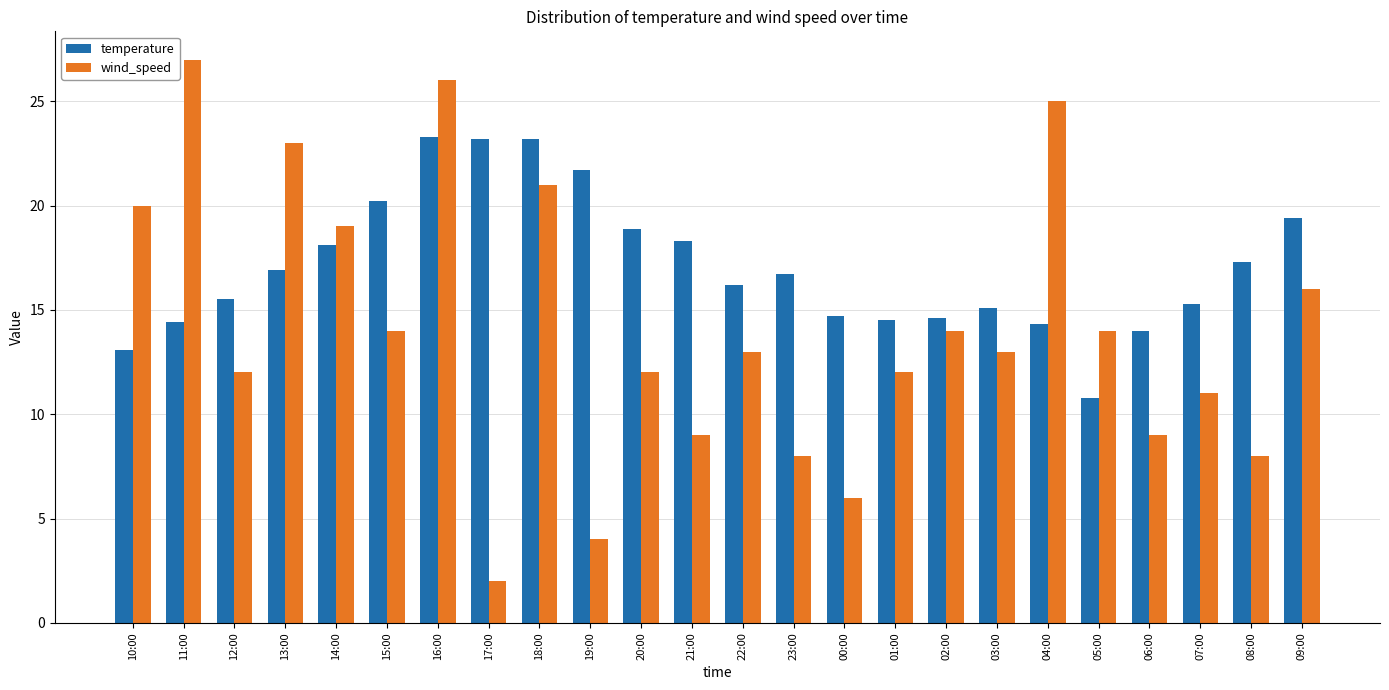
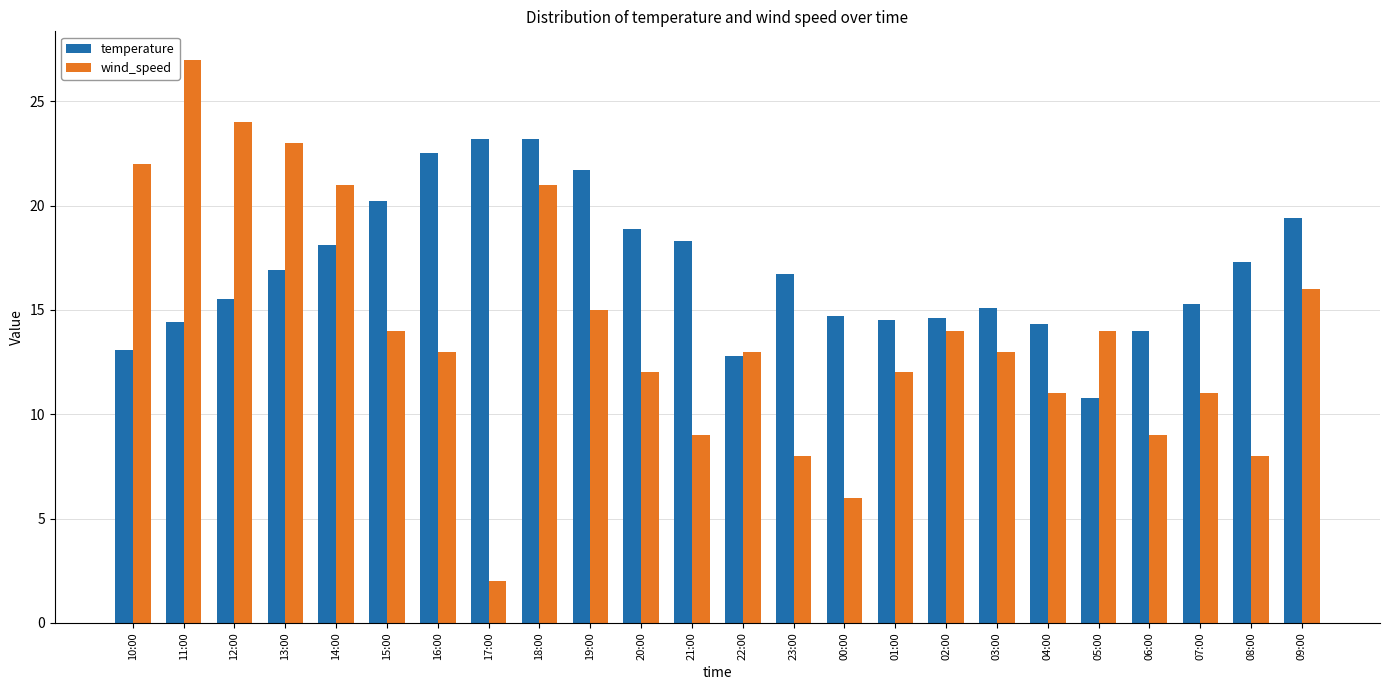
  {
    "temperature": {
      "10:00": 13.1,
      "11:00": 14.4,
      "12:00": 15.5,
      "13:00": 16.9,
      "14:00": 18.1,
      "15:00": 20.2,
-     "16:00": 23.3,
+     "16:00": 22.5,
      "17:00": 23.2,
      "18:00": 23.2,
      "19:00": 21.7,
      "20:00": 18.9,
      "21:00": 18.3,
-     "22:00": 16.2,
+     "22:00": 12.8,
      "23:00": 16.7,
      "00:00": 14.7,
      "01:00": 14.5,
      "02:00": 14.6,
      "03:00": 15.1,
      "04:00": 14.3,
      "05:00": 10.8,
      "06:00": 14.0,
      "07:00": 15.3,
      "08:00": 17.3,
      "09:00": 19.4
    },
    "wind_speed": {
-     "10:00": 20,
+     "10:00": 22,
      "11:00": 27,
-     "12:00": 12,
+     "12:00": 24,
      "13:00": 23,
-     "14:00": 19,
+     "14:00": 21,
      "15:00": 14,
-     "16:00": 26,
+     "16:00": 13,
      "17:00": 2,
      "18:00": 21,
-     "19:00": 4,
+     "19:00": 15,
      "20:00": 12,
      "21:00": 9,
      "22:00": 13,
      "23:00": 8,
      "00:00": 6,
      "01:00": 12,
      "02:00": 14,
      "03:00": 13,
-     "04:00": 25,
+     "04:00": 11,
      "05:00": 14,
      "06:00": 9,
      "07:00": 11,
      "08:00": 8,
      "09:00": 16
    }
  }
